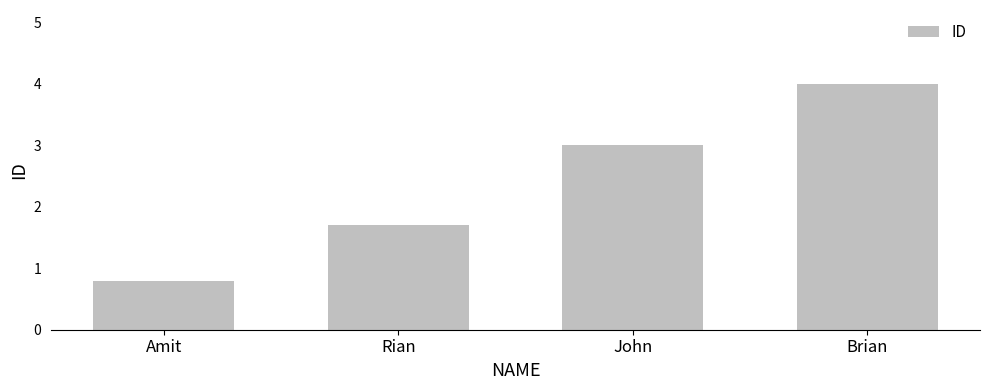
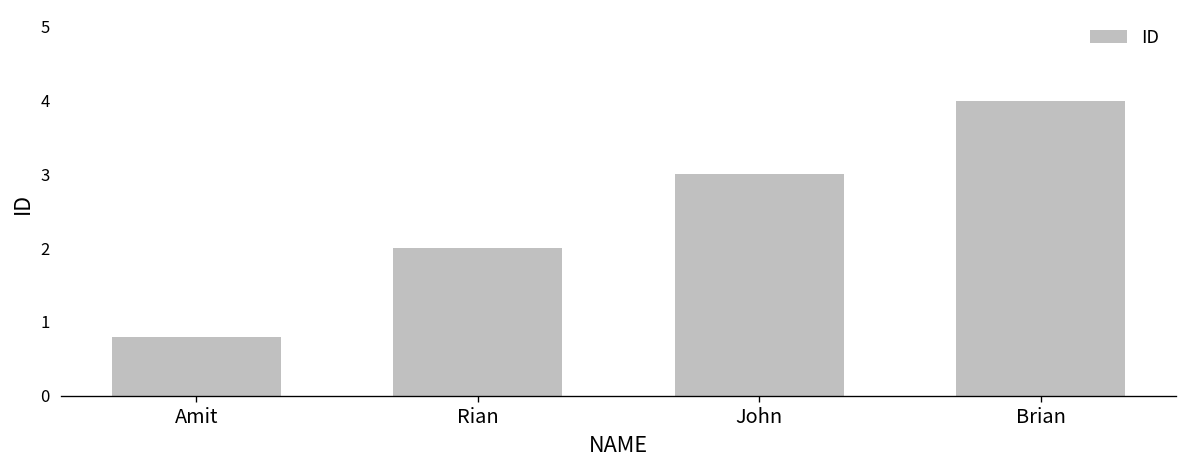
  {
    "Amit": 0.8,
-   "Rian": 1.7,
+   "Rian": 2.0,
    "John": 3.0,
    "Brian": 4.0
  }
